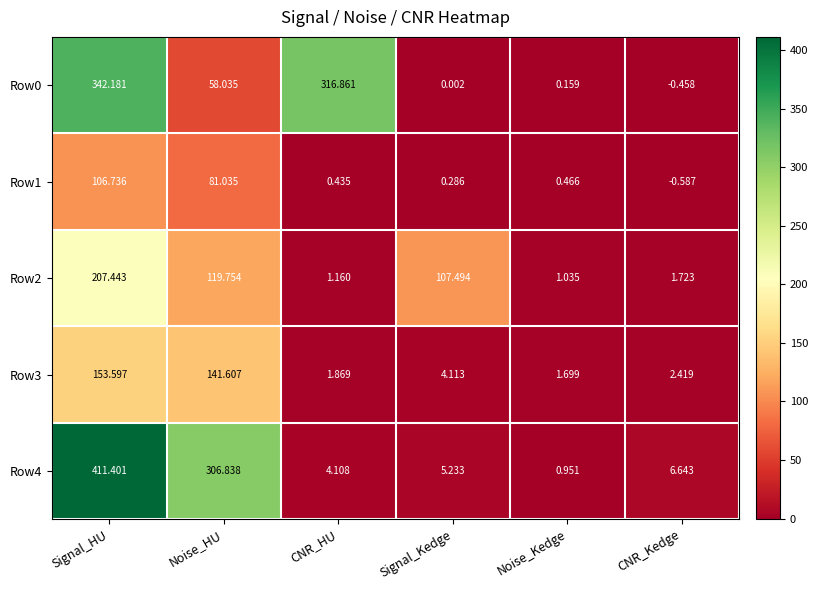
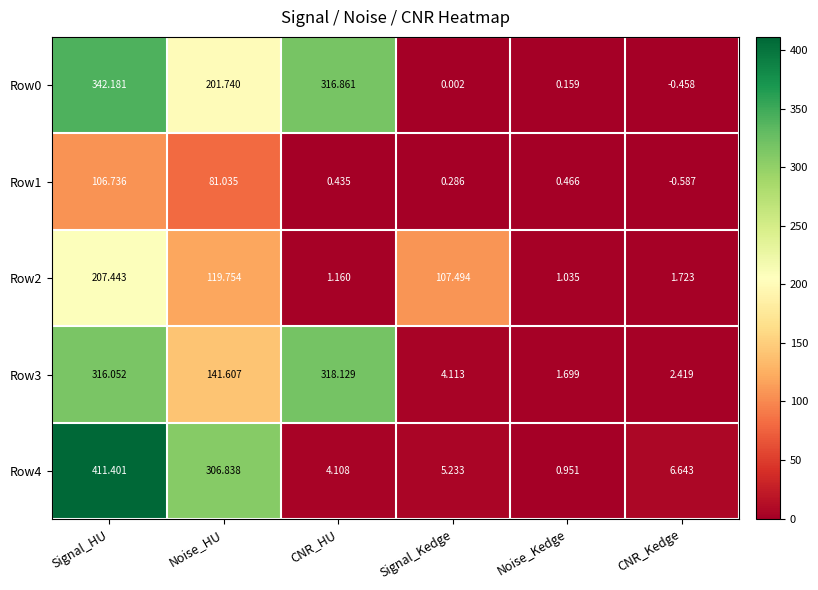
  {
    "Row0": {
      "Signal_HU": 342.181,
-     "Noise_HU": 58.035,
+     "Noise_HU": 201.740,
      "CNR_HU": 316.861,
      "Signal_Kedge": 0.002,
      "Noise_Kedge": 0.159,
      "CNR_Kedge": -0.458
    },
    "Row1": {
      "Signal_HU": 106.736,
      "Noise_HU": 81.035,
      "CNR_HU": 0.435,
      "Signal_Kedge": 0.286,
      "Noise_Kedge": 0.466,
      "CNR_Kedge": -0.587
    },
    "Row2": {
      "Signal_HU": 207.443,
      "Noise_HU": 119.754,
      "CNR_HU": 1.160,
      "Signal_Kedge": 107.494,
      "Noise_Kedge": 1.035,
      "CNR_Kedge": 1.723
    },
    "Row3": {
-     "Signal_HU": 153.597,
+     "Signal_HU": 316.052,
      "Noise_HU": 141.607,
-     "CNR_HU": 1.869,
+     "CNR_HU": 318.129,
      "Signal_Kedge": 4.113,
      "Noise_Kedge": 1.699,
      "CNR_Kedge": 2.419
    },
    "Row4": {
      "Signal_HU": 411.401,
      "Noise_HU": 306.838,
      "CNR_HU": 4.108,
      "Signal_Kedge": 5.233,
      "Noise_Kedge": 0.951,
      "CNR_Kedge": 6.643
    }
  }
